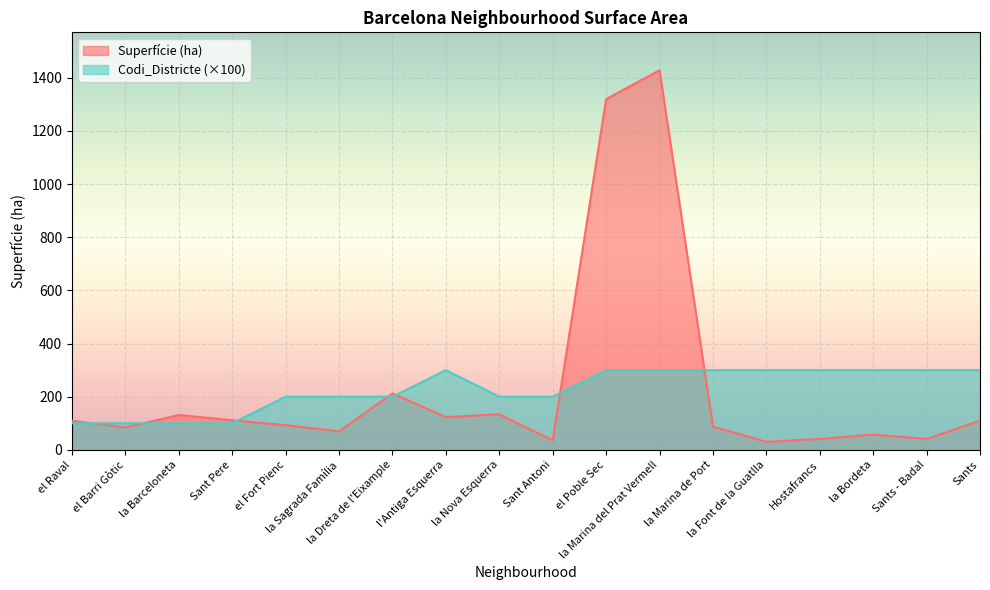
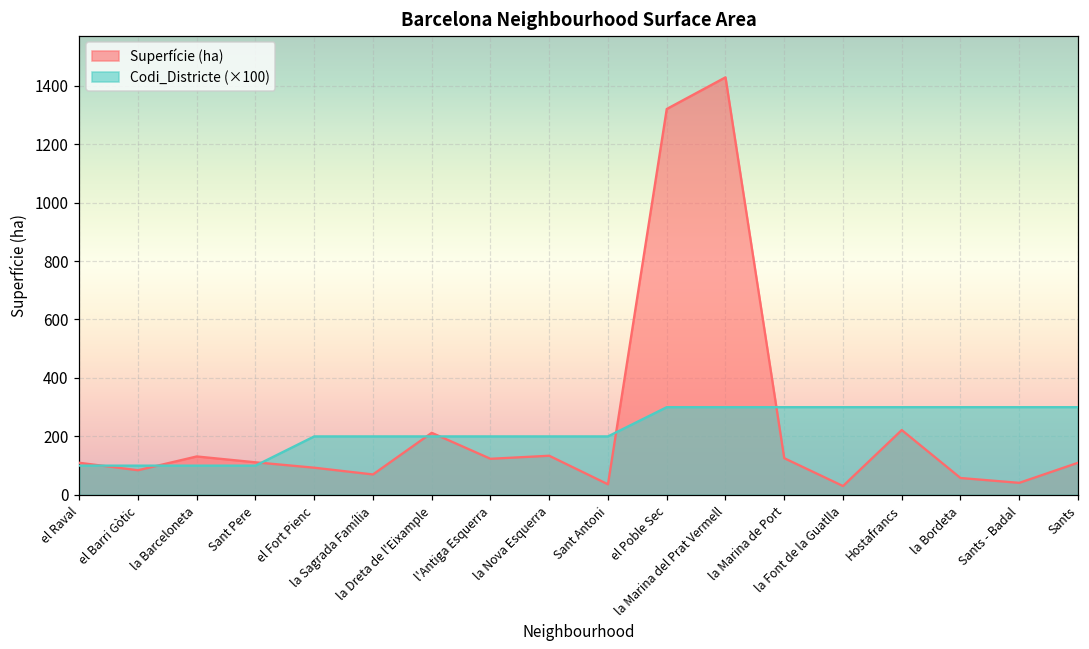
  {
    "Superfície (ha)": {
      "el Raval": 110,
      "el Barri Gòtic": 80,
      "la Barceloneta": 130,
      "Sant Pere": 110,
      "el Fort Pienc": 90,
      "la Sagrada Família": 70,
      "la Dreta de l'Eixample": 210,
      "l'Antiga Esquerra": 120,
      "la Nova Esquerra": 130,
      "Sant Antoni": 40,
      "el Poble Sec": 1320,
      "la Marina del Prat Vermell": 1430,
-     "la Marina de Port": 90,
+     "la Marina de Port": 130,
      "la Font de la Guatlla": 30,
-     "Hostafrancs": 40,
+     "Hostafrancs": 220,
      "la Bordeta": 60,
      "Sants - Badal": 40,
      "Sants": 110
    },
    "Codi_Districte (×100)": {
      "el Raval": 100,
      "el Barri Gòtic": 100,
      "la Barceloneta": 100,
      "Sant Pere": 100,
      "el Fort Pienc": 200,
      "la Sagrada Família": 200,
      "la Dreta de l'Eixample": 200,
-     "l'Antiga Esquerra": 300,
+     "l'Antiga Esquerra": 200,
      "la Nova Esquerra": 200,
      "Sant Antoni": 200,
      "el Poble Sec": 300,
      "la Marina del Prat Vermell": 300,
      "la Marina de Port": 300,
      "la Font de la Guatlla": 300,
      "Hostafrancs": 300,
      "la Bordeta": 300,
      "Sants - Badal": 300,
      "Sants": 300
    }
  }
